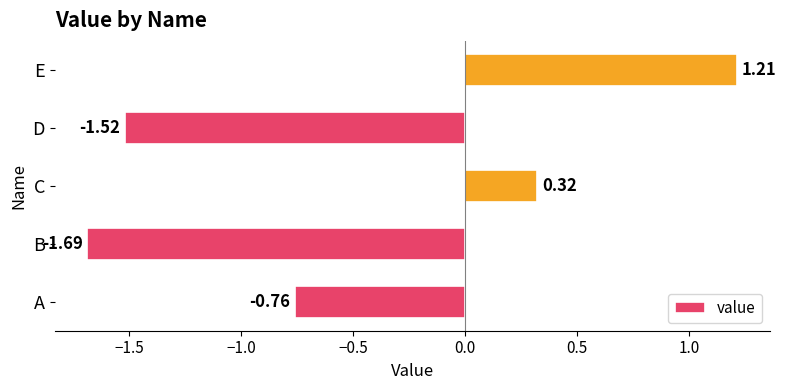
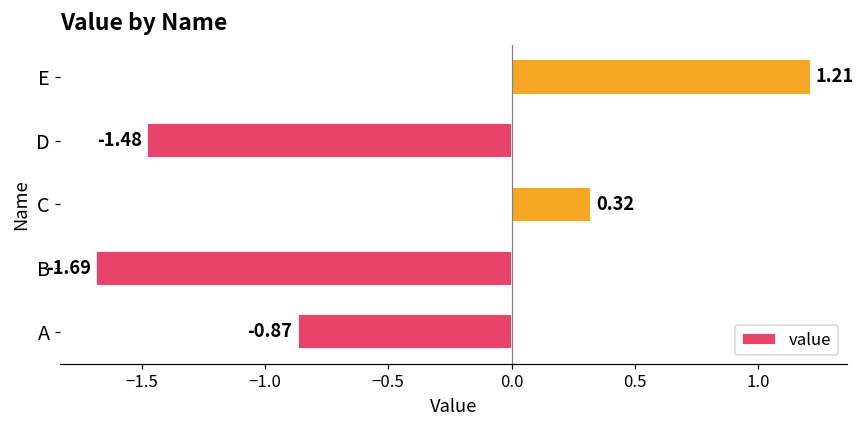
  {
    "E": 1.21,
-   "D": -1.52,
+   "D": -1.48,
    "C": 0.32,
    "B": -1.69,
-   "A": -0.76
+   "A": -0.87
  }
